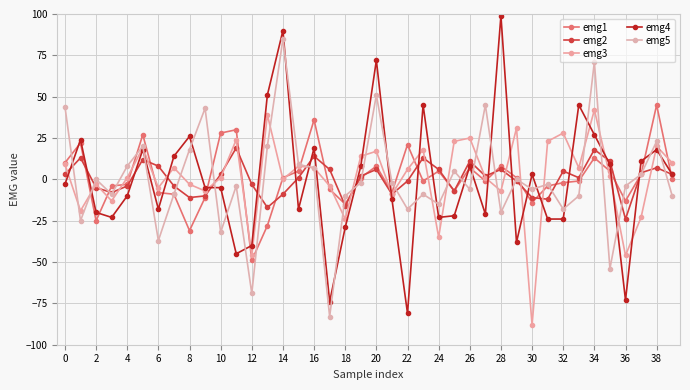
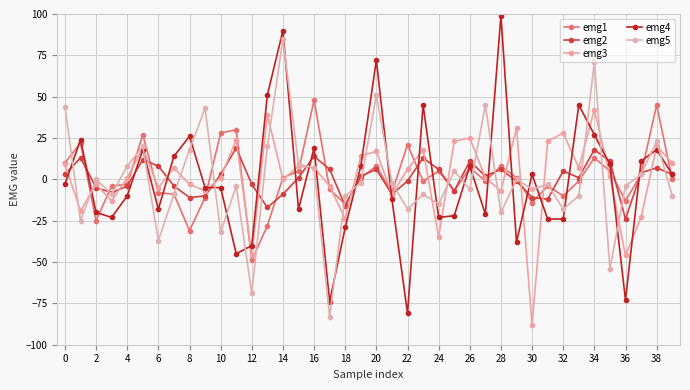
  {
    "emg1": {
      "2": -25,
      "6": -8,
      "8": -31,
      "10": 28,
      "12": -49,
-     "16": 36,
+     "16": 48,
      "20": 8,
      "22": 21,
      "28": 8,
      "30": -14,
-     "32": -2,
+     "32": -10,
      "34": 13,
      "36": -13,
      "38": 45
    }
  }
